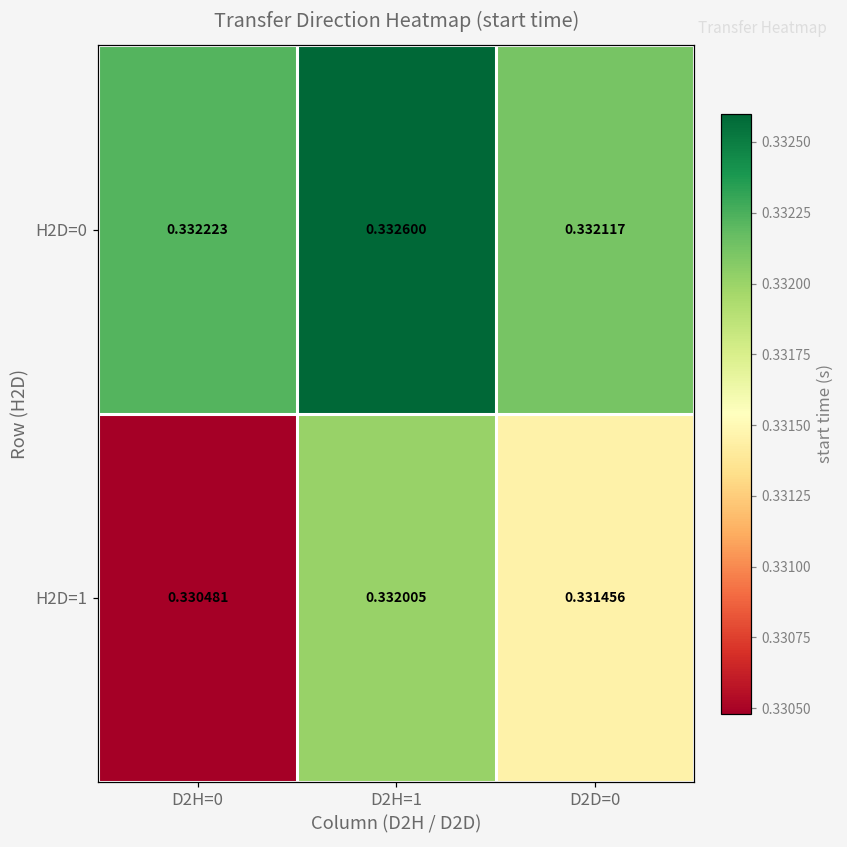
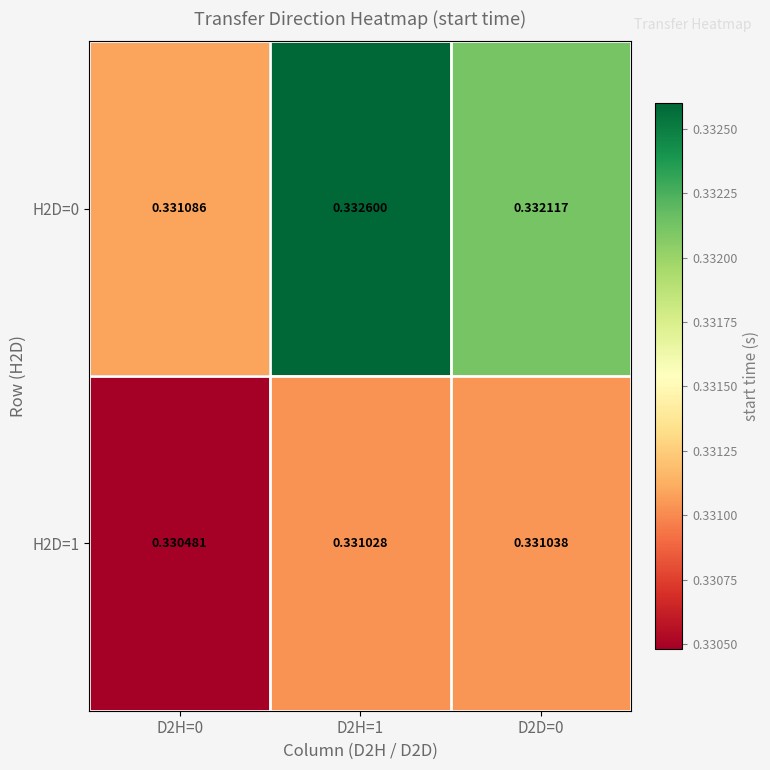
  {
    "H2D=0": {
-     "D2H=0": 0.332223,
+     "D2H=0": 0.331086,
      "D2H=1": 0.332600,
      "D2D=0": 0.332117
    },
    "H2D=1": {
      "D2H=0": 0.330481,
-     "D2H=1": 0.332005,
-     "D2D=0": 0.331456
+     "D2H=1": 0.331028,
+     "D2D=0": 0.331038
    }
  }
